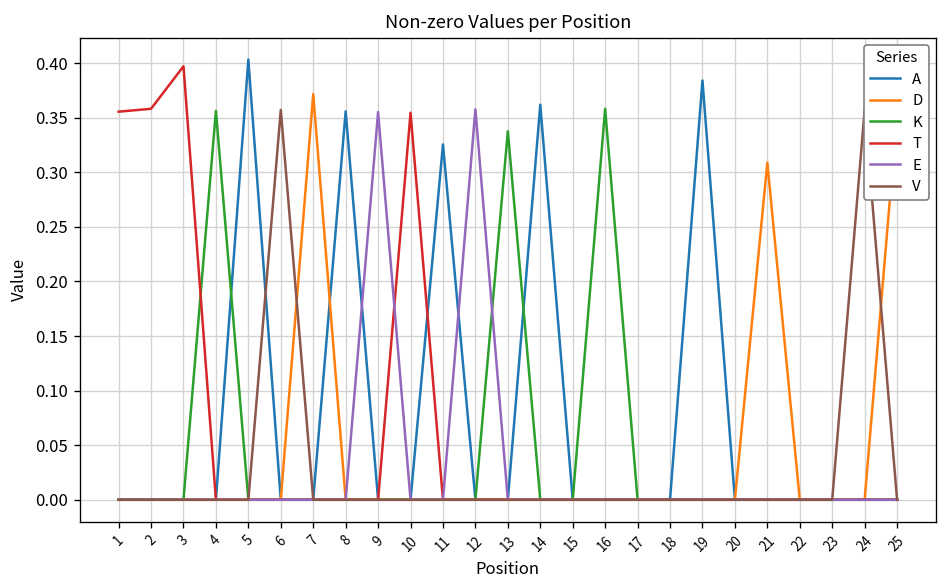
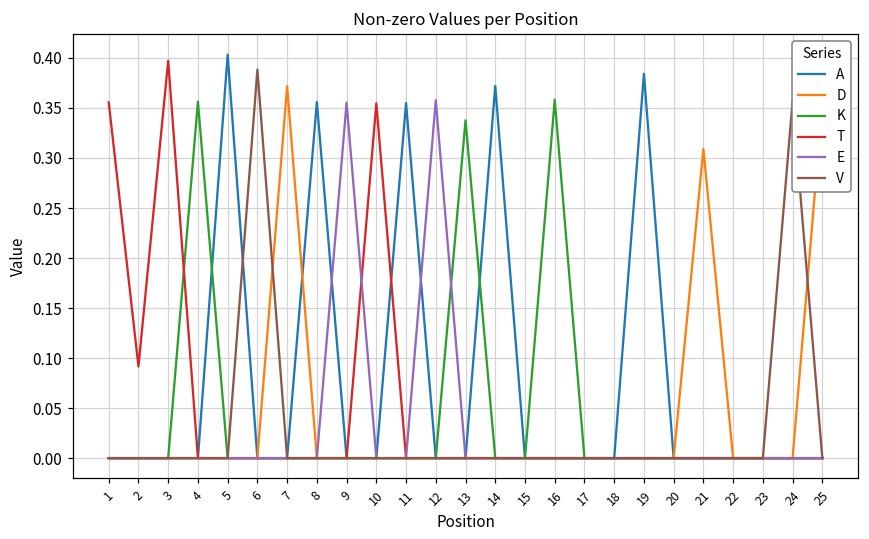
  {
    "A": {
      "5": 0.40,
      "8": 0.36,
-     "11": 0.33,
-     "14": 0.36,
+     "11": 0.35,
+     "14": 0.37,
      "19": 0.38
    },
    "D": {
      "7": 0.37,
      "21": 0.31
    },
    "K": {
      "4": 0.36,
      "13": 0.34,
      "16": 0.36
    },
    "T": {
      "1": 0.36,
-     "2": 0.36,
+     "2": 0.09,
      "3": 0.40,
      "10": 0.35
    },
    "E": {
      "9": 0.36,
      "12": 0.36
    },
    "V": {
-     "6": 0.36
+     "6": 0.39
    }
  }
